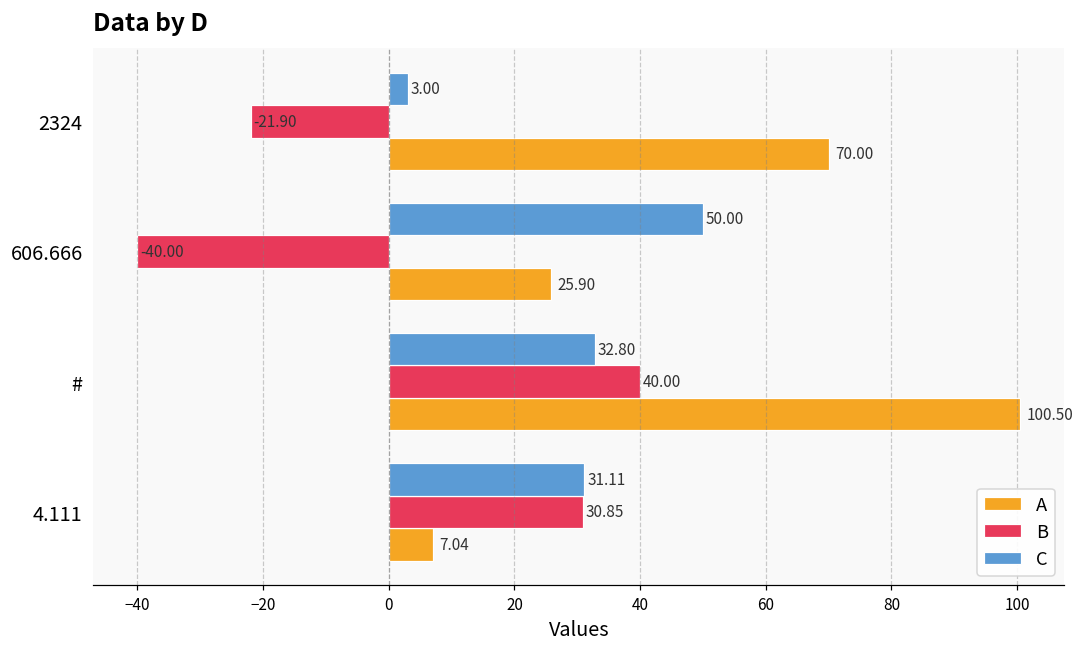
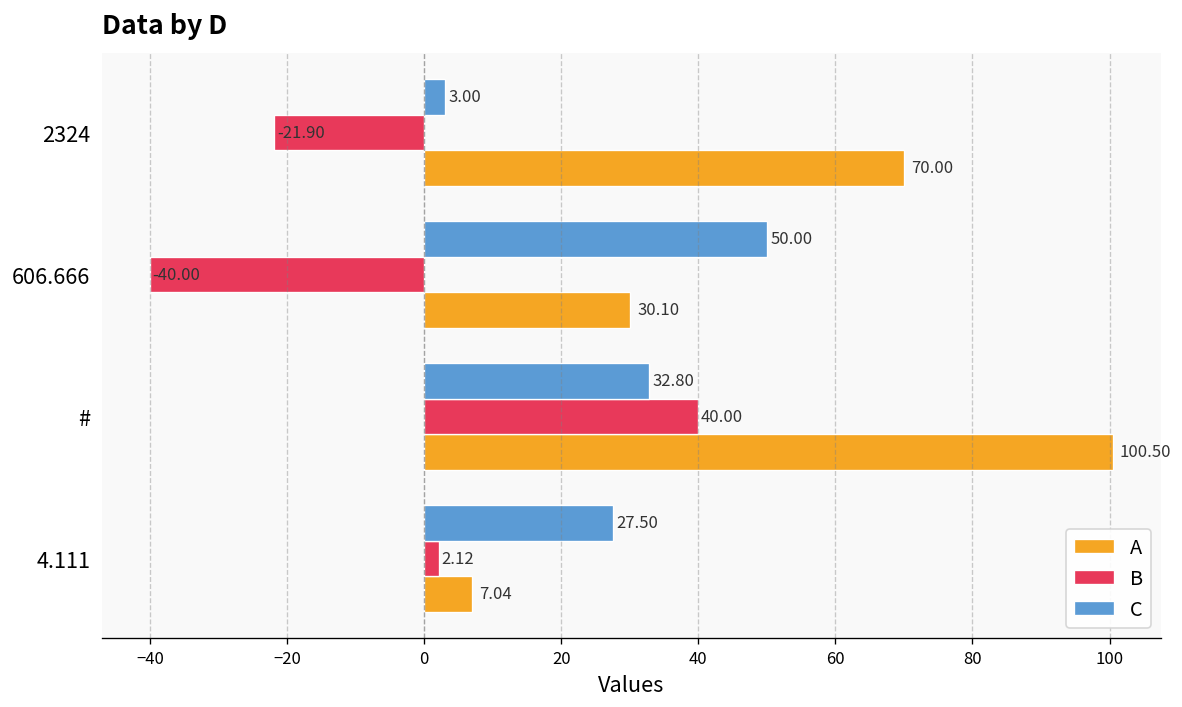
  {
    "A": {
      "2324": 70.00,
-     "606.666": 25.90,
+     "606.666": 30.10,
      "#": 100.50,
      "4.111": 7.04
    },
    "B": {
      "2324": -21.90,
      "606.666": -40.00,
      "#": 40.00,
-     "4.111": 30.85
+     "4.111": 2.12
    },
    "C": {
      "2324": 3.00,
      "606.666": 50.00,
      "#": 32.80,
-     "4.111": 31.11
+     "4.111": 27.50
    }
  }
